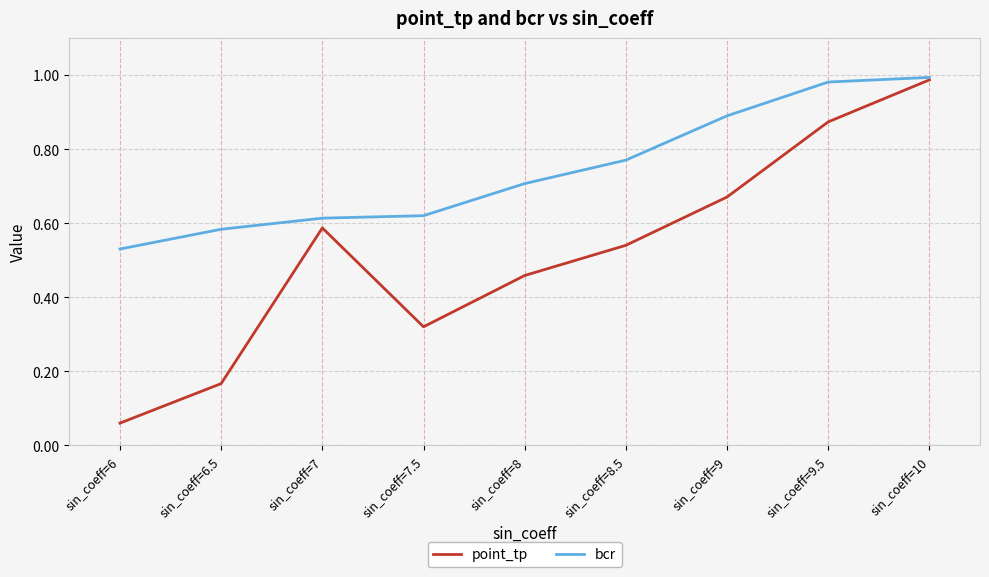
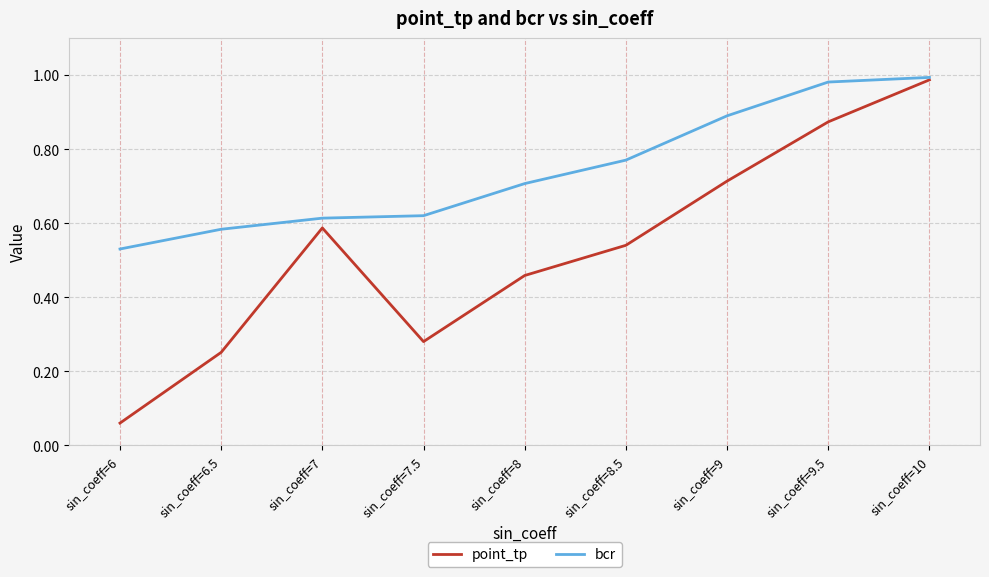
  {
    "point_tp": {
      "sin_coeff=6": 0.06,
-     "sin_coeff=6.5": 0.17,
+     "sin_coeff=6.5": 0.25,
      "sin_coeff=7": 0.59,
-     "sin_coeff=7.5": 0.32,
+     "sin_coeff=7.5": 0.28,
      "sin_coeff=8": 0.46,
      "sin_coeff=8.5": 0.54,
-     "sin_coeff=9": 0.67,
+     "sin_coeff=9": 0.71,
      "sin_coeff=9.5": 0.87
    },
    "bcr": {
      "sin_coeff=6": 0.53,
      "sin_coeff=6.5": 0.58,
      "sin_coeff=7": 0.61,
      "sin_coeff=7.5": 0.62,
      "sin_coeff=8": 0.71,
      "sin_coeff=8.5": 0.77,
      "sin_coeff=9": 0.89,
      "sin_coeff=9.5": 0.98
    }
  }
